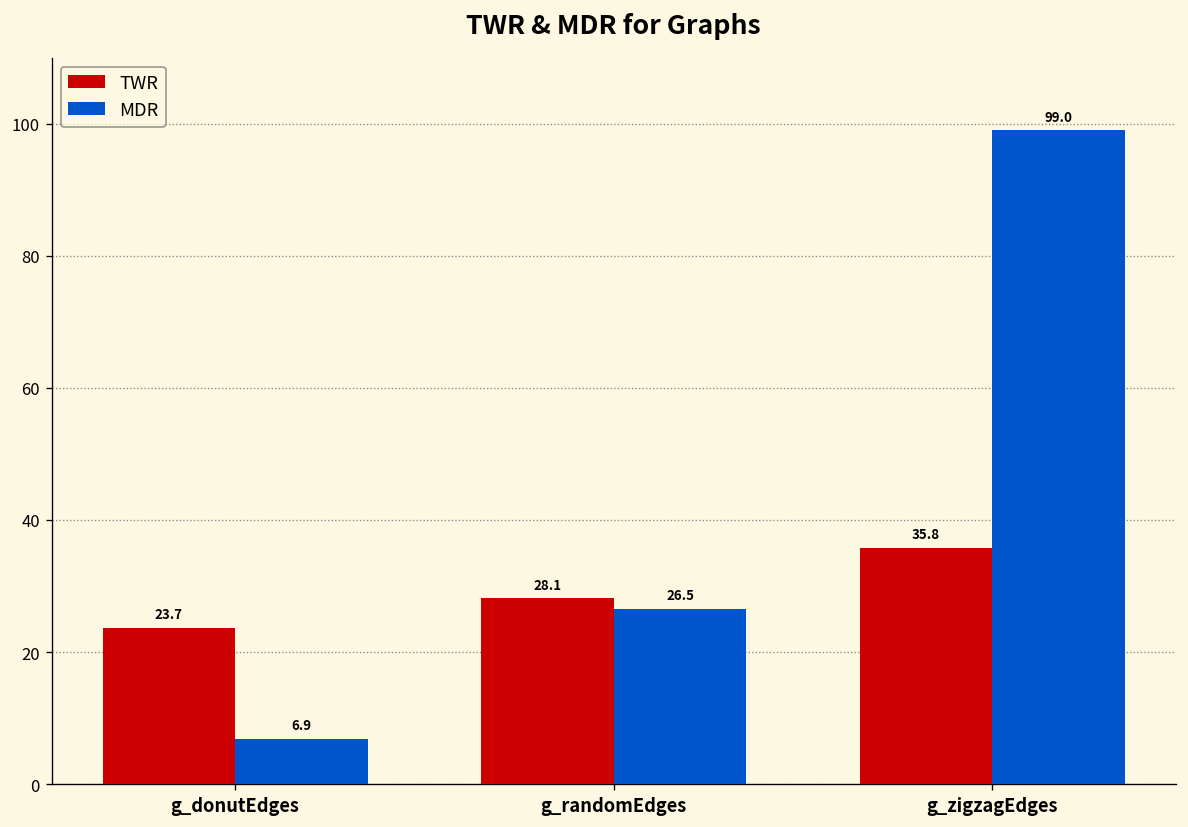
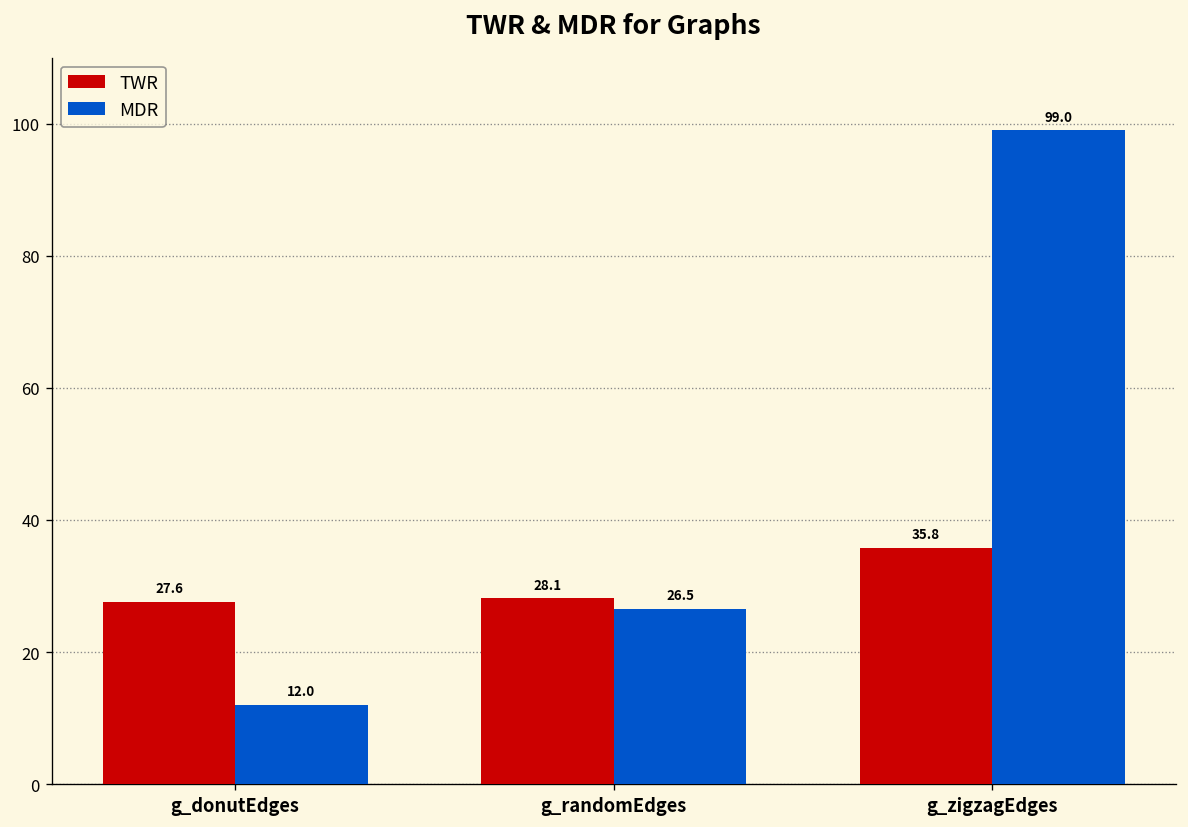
  {
    "TWR": {
-     "g_donutEdges": 23.7,
+     "g_donutEdges": 27.6,
      "g_randomEdges": 28.1,
      "g_zigzagEdges": 35.8
    },
    "MDR": {
-     "g_donutEdges": 6.9,
+     "g_donutEdges": 12.0,
      "g_randomEdges": 26.5,
      "g_zigzagEdges": 99.0
    }
  }
